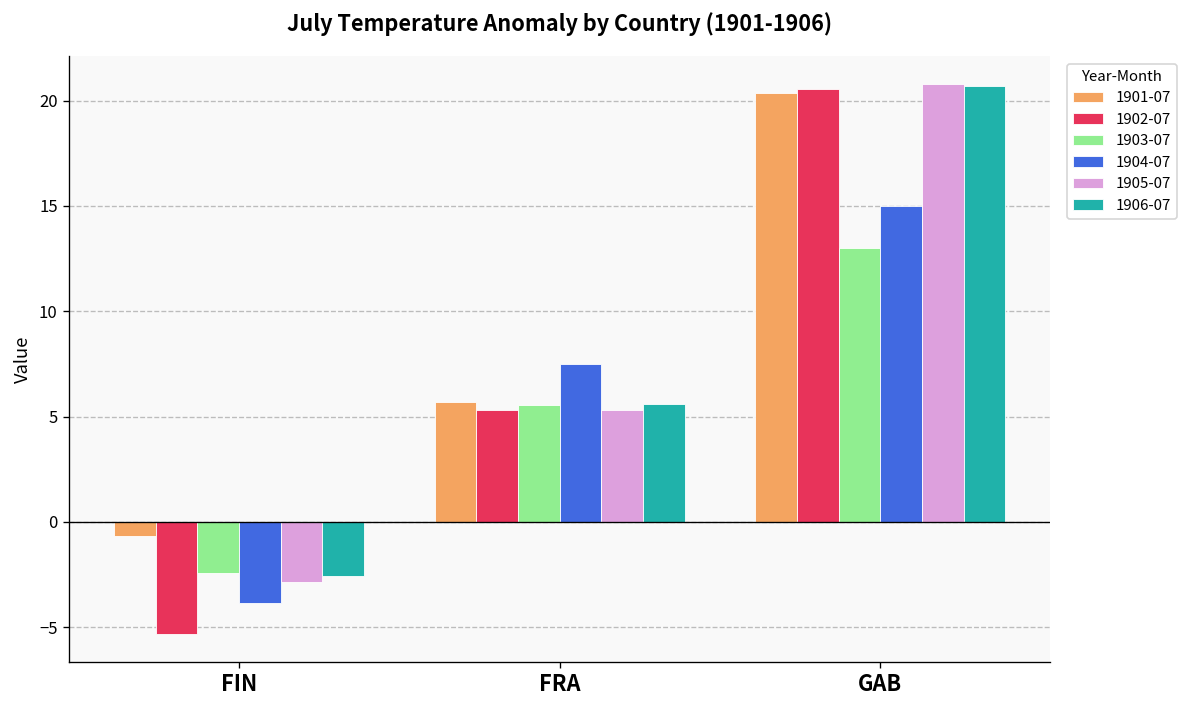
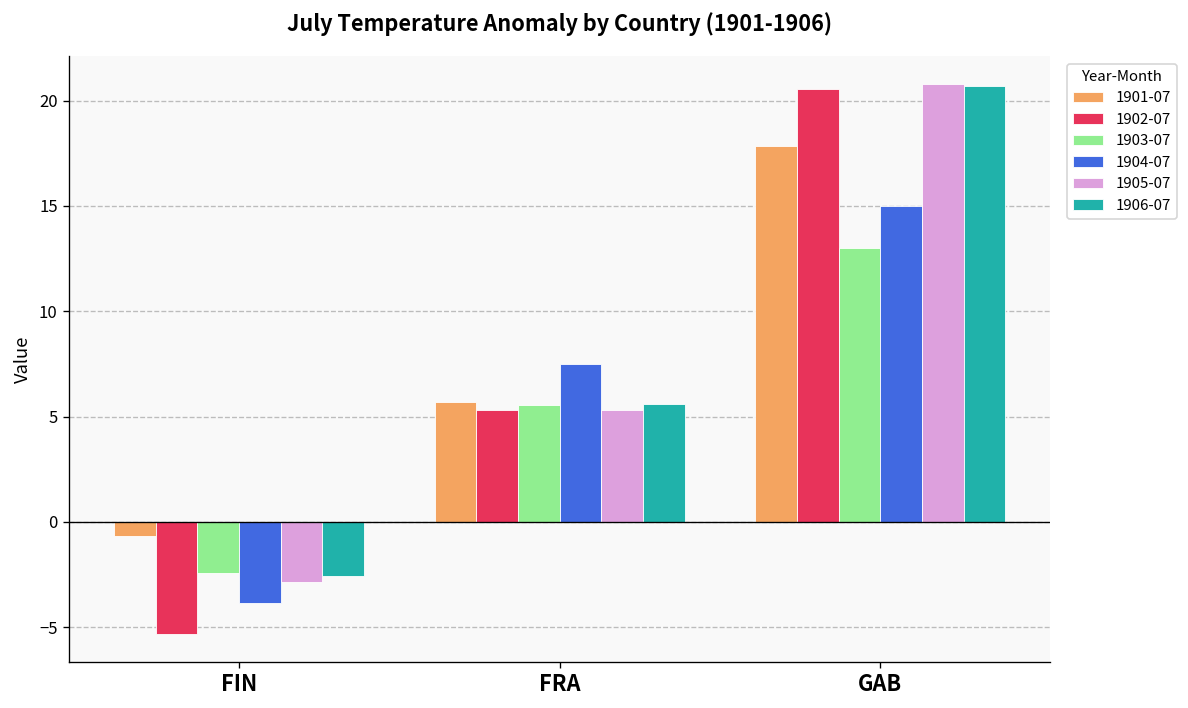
  {
    "1901-07": {
      "FIN": -0.7,
      "FRA": 5.7,
-     "GAB": 20.4
+     "GAB": 17.8
    },
    "1902-07": {
      "FIN": -5.3,
      "FRA": 5.3,
      "GAB": 20.6
    },
    "1903-07": {
      "FIN": -2.4,
      "FRA": 5.5,
      "GAB": 13.0
    },
    "1904-07": {
      "FIN": -3.9,
      "FRA": 7.5,
      "GAB": 15.0
    },
    "1905-07": {
      "FIN": -2.9,
      "FRA": 5.3,
      "GAB": 20.8
    },
    "1906-07": {
      "FIN": -2.6,
      "FRA": 5.6,
      "GAB": 20.7
    }
  }
